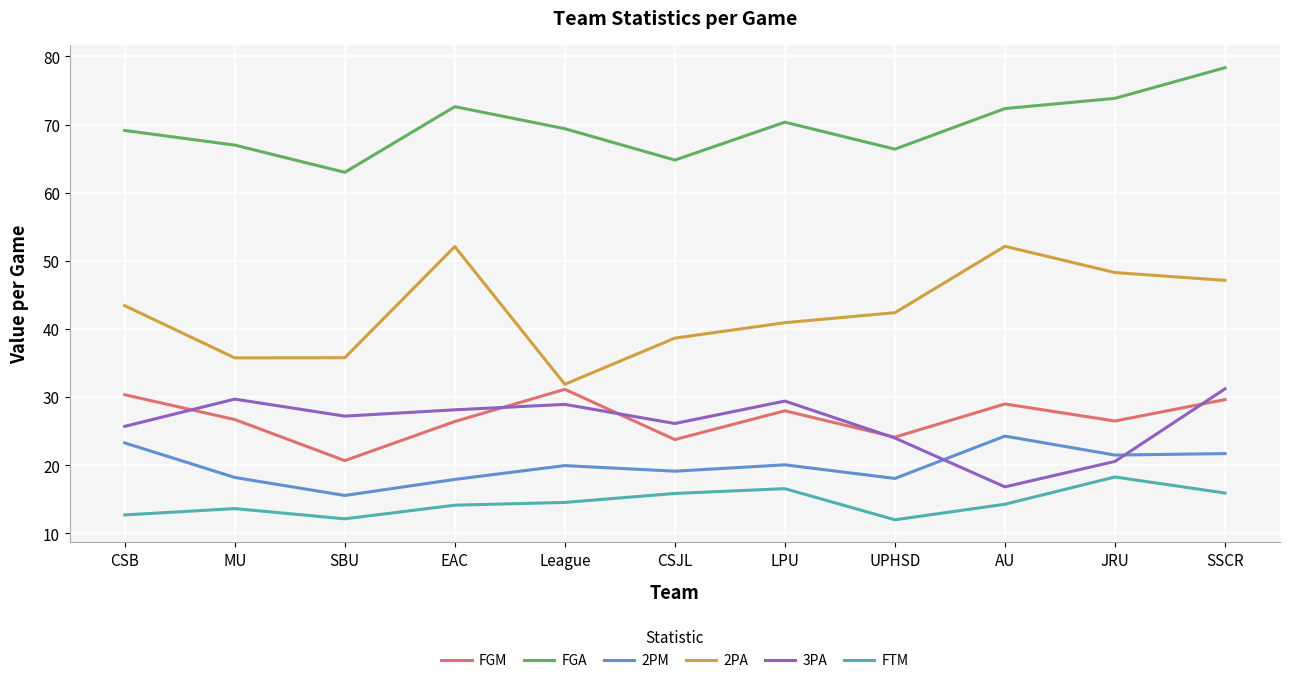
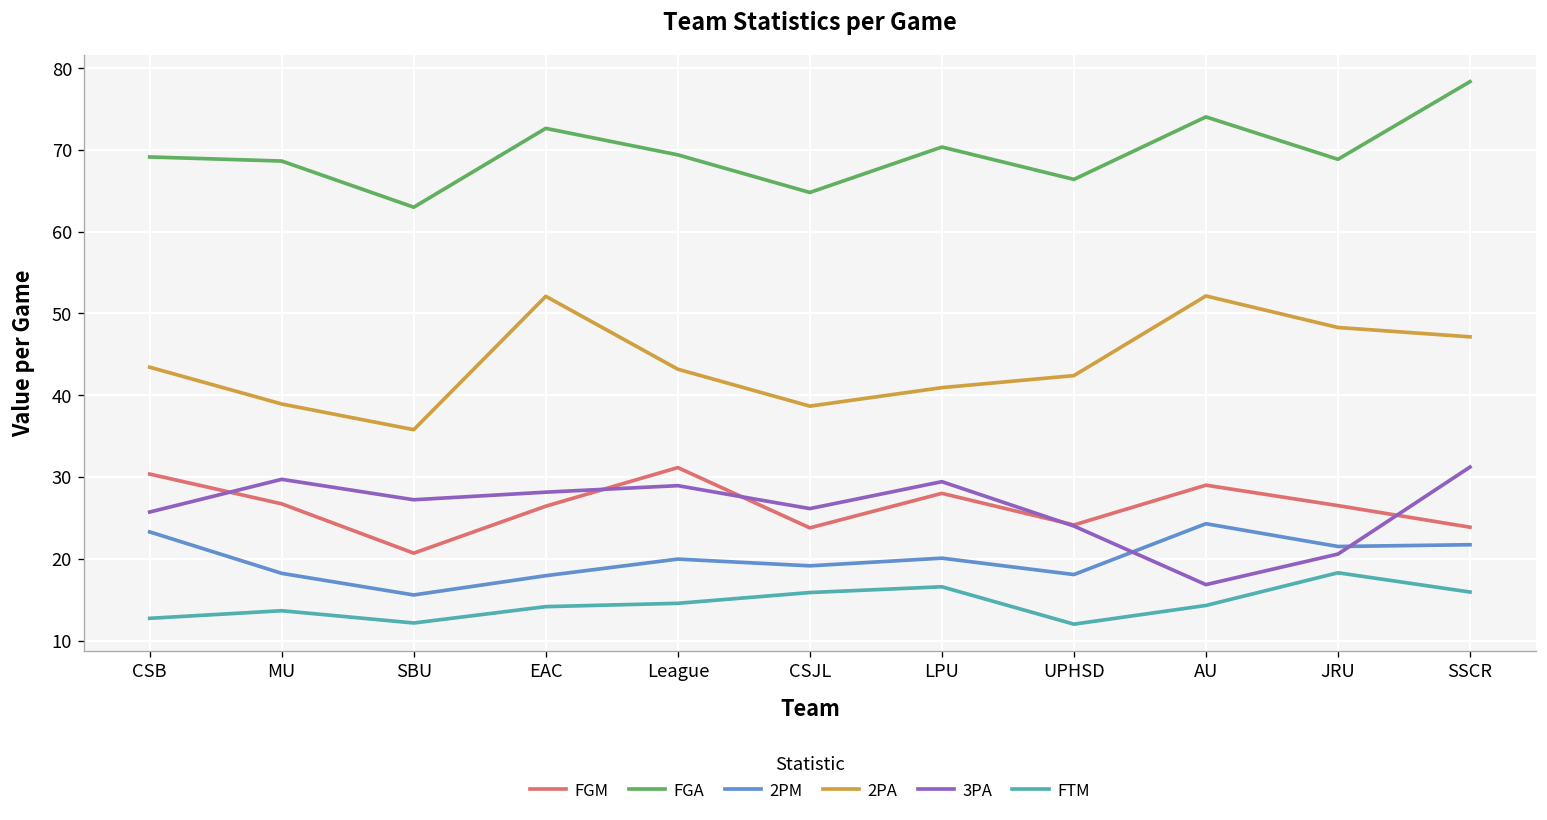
  {
    "FGM": {
      "CSB": 30,
      "MU": 27,
      "SBU": 21,
      "EAC": 26,
      "League": 31,
      "CSJL": 24,
      "LPU": 28,
      "AU": 29,
      "JRU": 27,
-     "SSCR": 30
+     "SSCR": 24
    },
    "FGA": {
      "CSB": 69,
-     "MU": 67,
+     "MU": 69,
      "SBU": 63,
      "EAC": 73,
      "League": 69,
      "CSJL": 65,
      "LPU": 70,
      "UPHSD": 66,
-     "AU": 72,
-     "JRU": 74,
+     "AU": 74,
+     "JRU": 69,
      "SSCR": 78
    },
    "2PA": {
      "CSB": 43,
-     "MU": 36,
+     "MU": 39,
      "SBU": 36,
      "EAC": 52,
-     "League": 32,
+     "League": 43,
      "CSJL": 39,
      "LPU": 41,
      "UPHSD": 42,
      "AU": 52,
      "JRU": 48,
      "SSCR": 47
    },
    "3PA": {
      "CSB": 26,
      "MU": 30,
      "SBU": 27,
      "EAC": 28,
      "League": 29,
      "CSJL": 26,
      "LPU": 29,
      "AU": 17,
      "JRU": 21,
      "SSCR": 31
    }
  }
